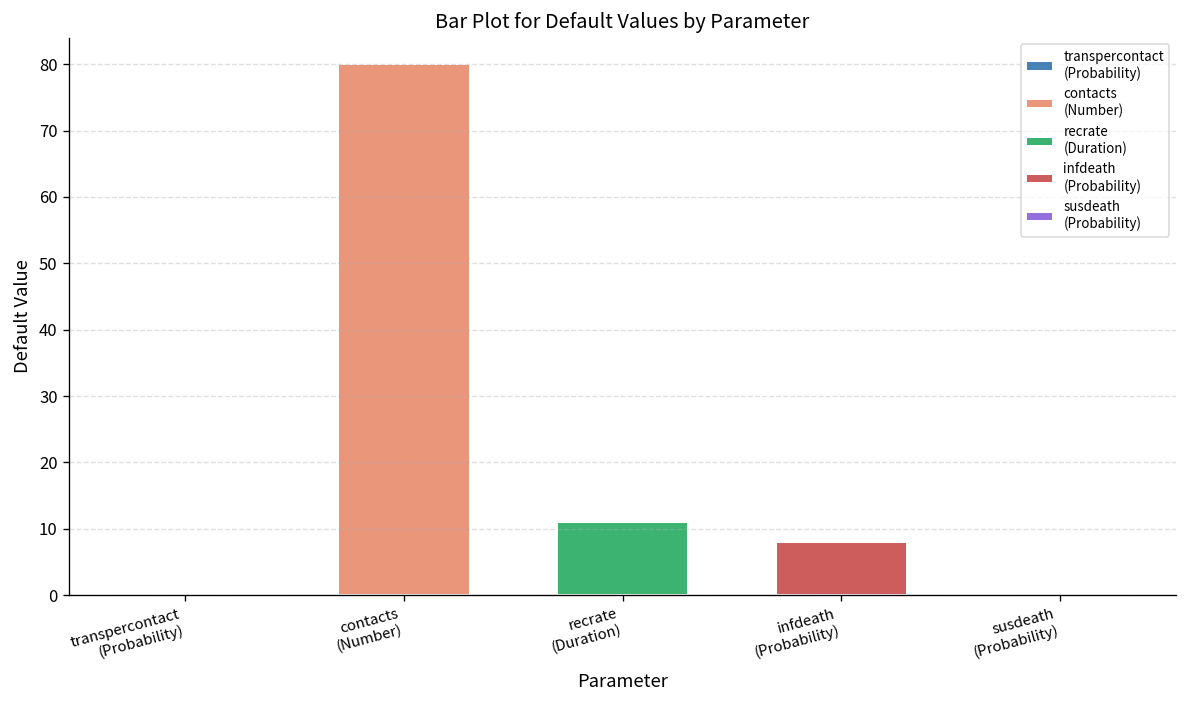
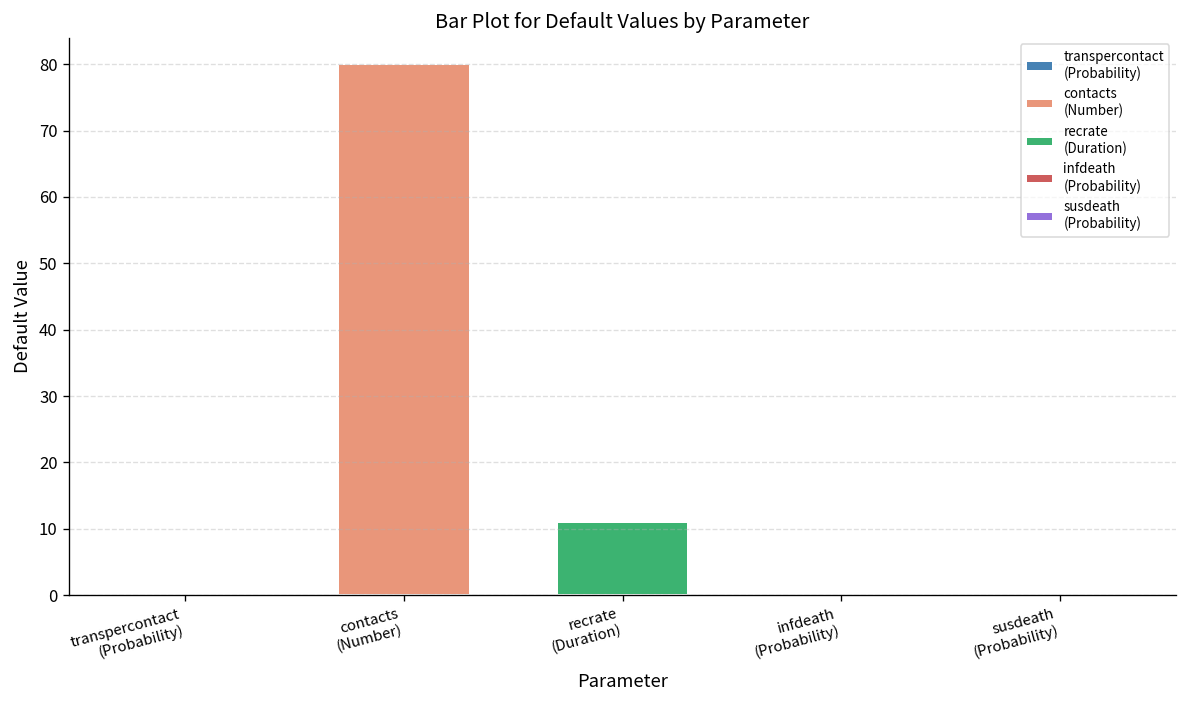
  {
    "contacts (Number)": 80,
    "recrate (Duration)": 11,
-   "infdeath (Probability)": 8
+   "infdeath (Probability)": 0
  }
